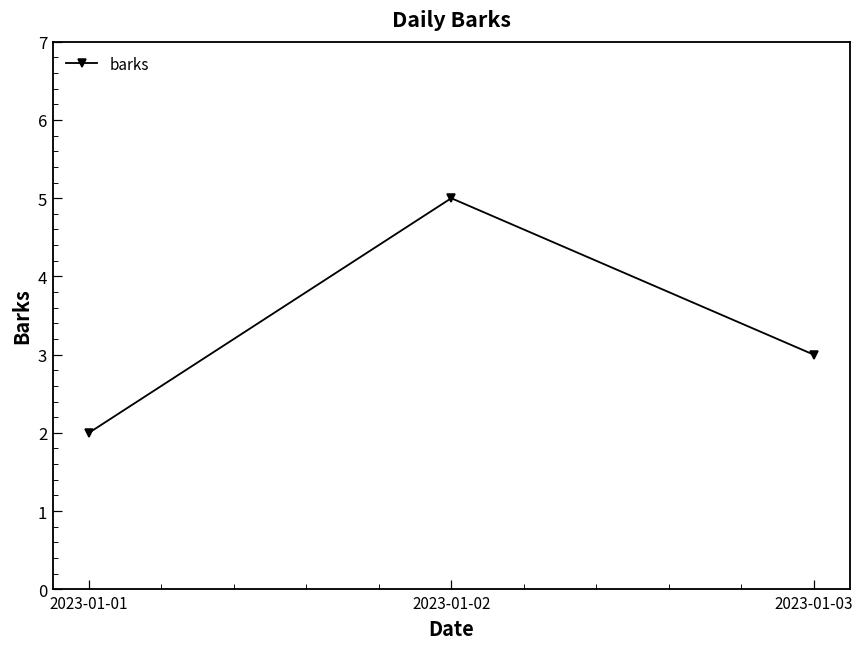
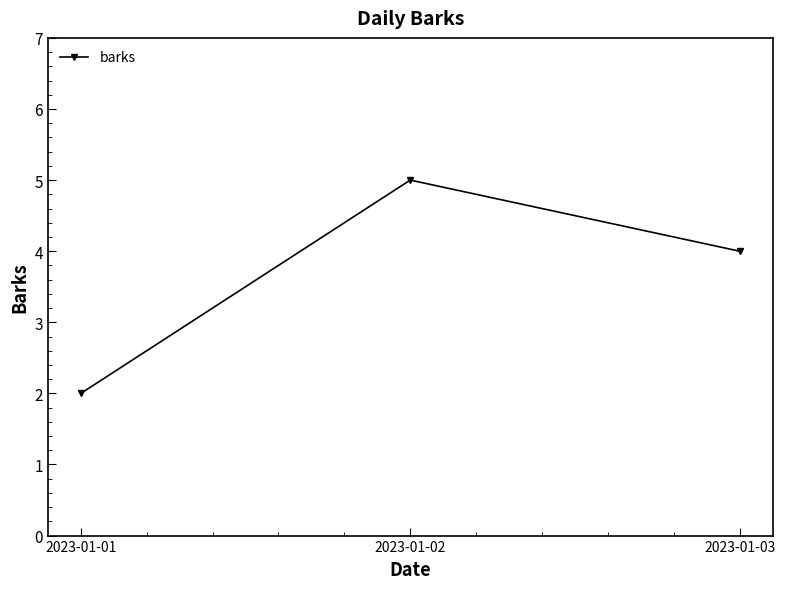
  {
    "2023-01-01": 2,
    "2023-01-02": 5,
-   "2023-01-03": 3
+   "2023-01-03": 4
  }
